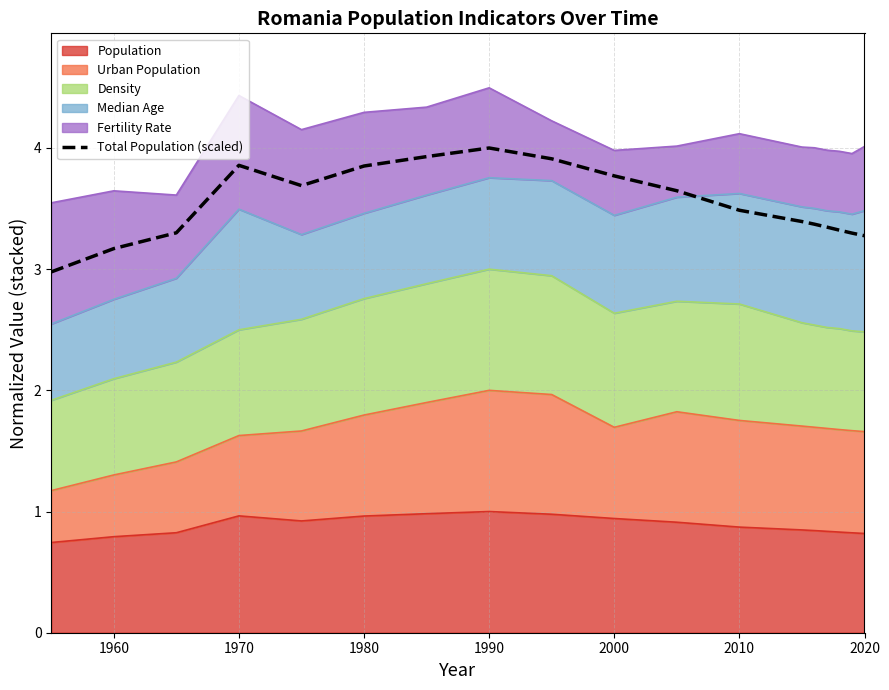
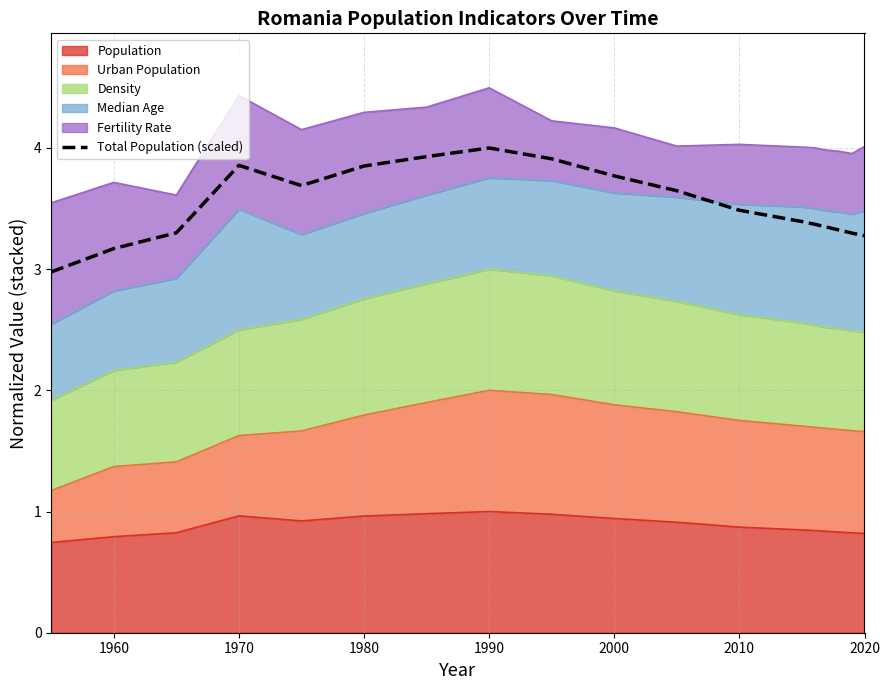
  {
    "Population": {
      "1960": 0.79,
      "1970": 0.96,
      "1980": 0.96,
      "1990": 1.00,
      "2000": 0.94,
      "2010": 0.87,
      "2020": 0.82
    },
    "Urban Population": {
-     "1960": 0.51,
+     "1960": 0.58,
      "1970": 0.66,
      "1980": 0.83,
      "1990": 1.00,
-     "2000": 0.75,
+     "2000": 0.94,
      "2010": 0.88,
      "2020": 0.84
    },
    "Density": {
      "1960": 0.79,
      "1970": 0.87,
      "1980": 0.96,
      "1990": 1.00,
      "2000": 0.94,
-     "2010": 0.96,
+     "2010": 0.87,
      "2020": 0.82
    },
    "Median Age": {
      "1960": 0.66,
      "1970": 1.00,
      "1980": 0.70,
      "1990": 0.75,
      "2000": 0.81,
      "2010": 0.91,
      "2020": 1.00
    },
    "Fertility Rate": {
      "1960": 0.90,
      "1980": 0.83,
      "1990": 0.74,
      "2000": 0.54,
      "2010": 0.49,
      "2020": 0.53
    },
    "Total Population (scaled)": {
      "1960": 3.17,
      "1970": 3.86,
      "1980": 3.85,
      "1990": 4.00,
      "2000": 3.77,
      "2010": 3.49,
      "2020": 3.28
    }
  }
